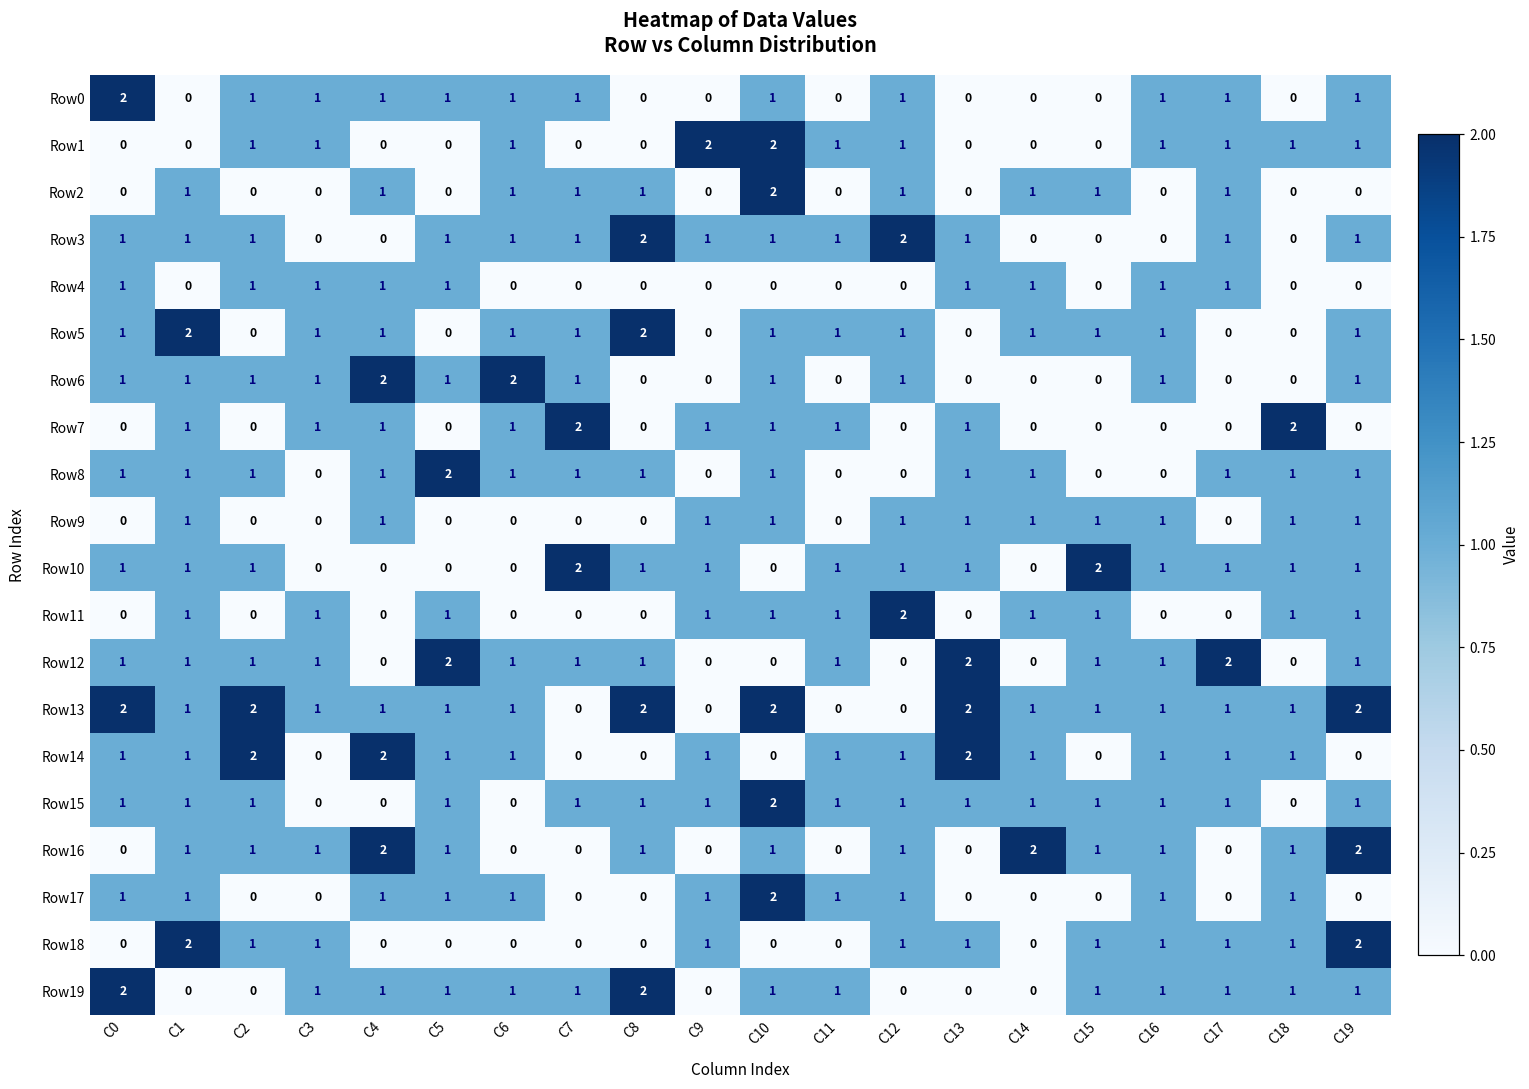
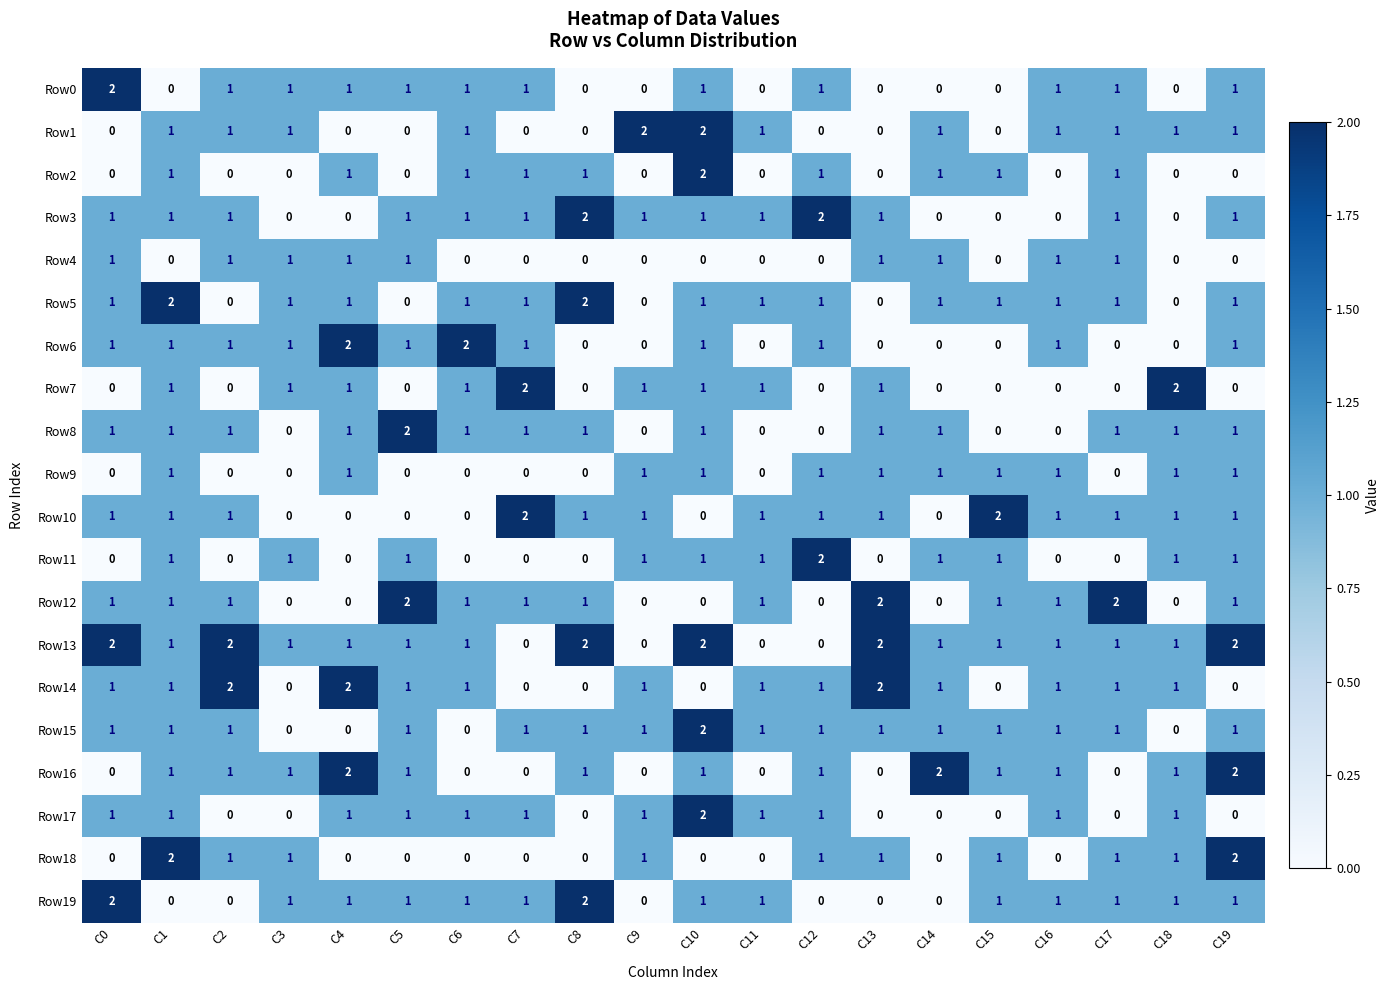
  {
    "Row1": {
      "C0": 0,
-     "C1": 0,
+     "C1": 1,
      "C2": 1,
      "C3": 1,
      "C4": 0,
      "C5": 0,
      "C6": 1,
      "C7": 0,
      "C8": 0,
      "C9": 2,
      "C10": 2,
      "C11": 1,
-     "C12": 1,
+     "C12": 0,
      "C13": 0,
-     "C14": 0,
+     "C14": 1,
      "C15": 0,
      "C16": 1,
      "C17": 1,
      "C18": 1,
      "C19": 1
    },
    "Row5": {
      "C0": 1,
      "C1": 2,
      "C2": 0,
      "C3": 1,
      "C4": 1,
      "C5": 0,
      "C6": 1,
      "C7": 1,
      "C8": 2,
      "C9": 0,
      "C10": 1,
      "C11": 1,
      "C12": 1,
      "C13": 0,
      "C14": 1,
      "C15": 1,
      "C16": 1,
-     "C17": 0,
+     "C17": 1,
      "C18": 0,
      "C19": 1
    },
    "Row12": {
      "C0": 1,
      "C1": 1,
      "C2": 1,
-     "C3": 1,
+     "C3": 0,
      "C4": 0,
      "C5": 2,
      "C6": 1,
      "C7": 1,
      "C8": 1,
      "C9": 0,
      "C10": 0,
      "C11": 1,
      "C12": 0,
      "C13": 2,
      "C14": 0,
      "C15": 1,
      "C16": 1,
      "C17": 2,
      "C18": 0,
      "C19": 1
    },
    "Row17": {
      "C0": 1,
      "C1": 1,
      "C2": 0,
      "C3": 0,
      "C4": 1,
      "C5": 1,
      "C6": 1,
-     "C7": 0,
+     "C7": 1,
      "C8": 0,
      "C9": 1,
      "C10": 2,
      "C11": 1,
      "C12": 1,
      "C13": 0,
      "C14": 0,
      "C15": 0,
      "C16": 1,
      "C17": 0,
      "C18": 1,
      "C19": 0
    },
    "Row18": {
      "C0": 0,
      "C1": 2,
      "C2": 1,
      "C3": 1,
      "C4": 0,
      "C5": 0,
      "C6": 0,
      "C7": 0,
      "C8": 0,
      "C9": 1,
      "C10": 0,
      "C11": 0,
      "C12": 1,
      "C13": 1,
      "C14": 0,
      "C15": 1,
-     "C16": 1,
+     "C16": 0,
      "C17": 1,
      "C18": 1,
      "C19": 2
    }
  }
